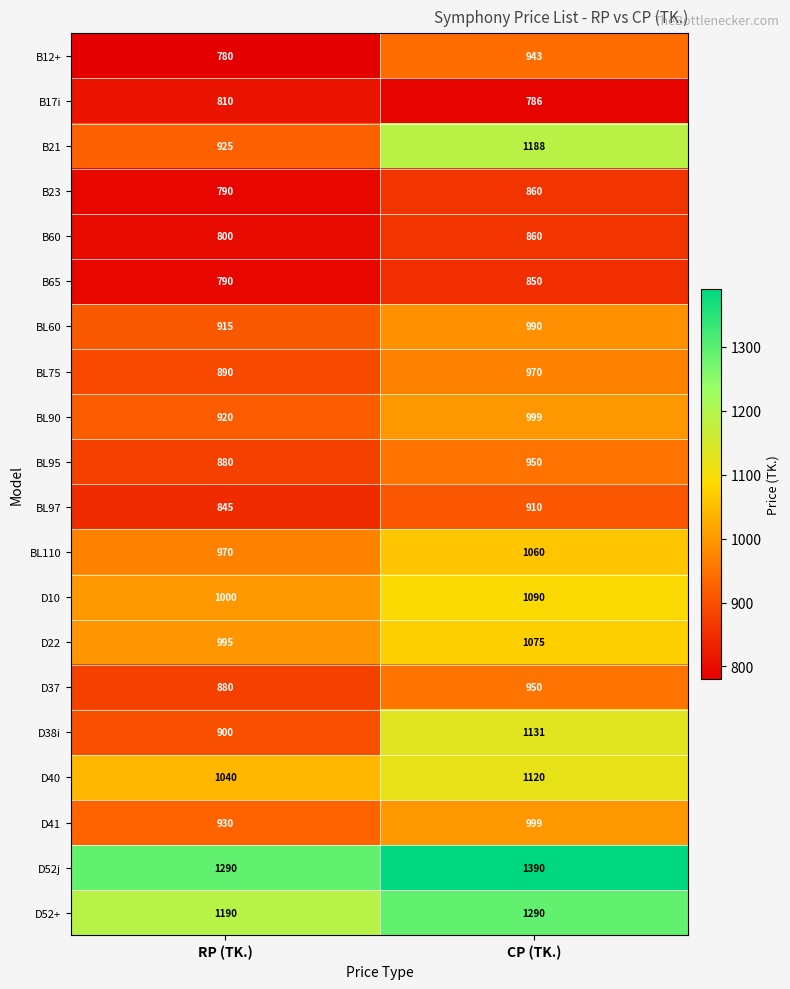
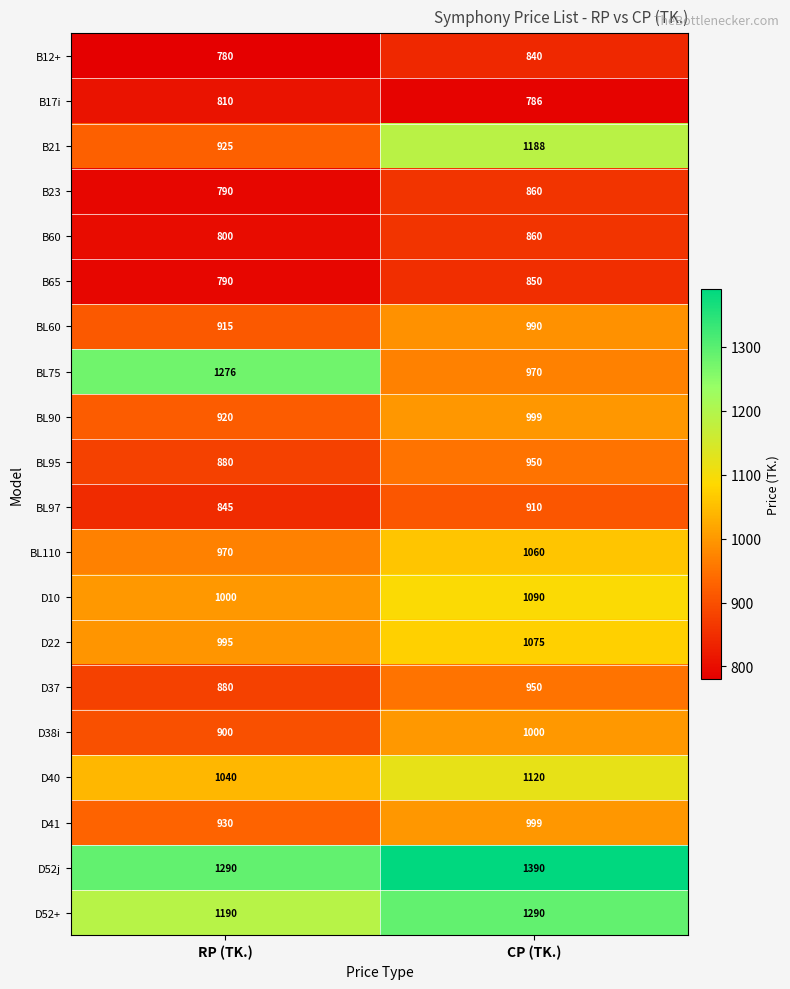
  {
    "B12+": {
      "RP (TK.)": 780,
-     "CP (TK.)": 943
+     "CP (TK.)": 840
    },
    "B17i": {
      "RP (TK.)": 810,
      "CP (TK.)": 786
    },
    "B21": {
      "RP (TK.)": 925,
      "CP (TK.)": 1188
    },
    "B23": {
      "RP (TK.)": 790,
      "CP (TK.)": 860
    },
    "B60": {
      "RP (TK.)": 800,
      "CP (TK.)": 860
    },
    "B65": {
      "RP (TK.)": 790,
      "CP (TK.)": 850
    },
    "BL60": {
      "RP (TK.)": 915,
      "CP (TK.)": 990
    },
    "BL75": {
-     "RP (TK.)": 890,
+     "RP (TK.)": 1276,
      "CP (TK.)": 970
    },
    "BL90": {
      "RP (TK.)": 920,
      "CP (TK.)": 999
    },
    "BL95": {
      "RP (TK.)": 880,
      "CP (TK.)": 950
    },
    "BL97": {
      "RP (TK.)": 845,
      "CP (TK.)": 910
    },
    "BL110": {
      "RP (TK.)": 970,
      "CP (TK.)": 1060
    },
    "D10": {
      "RP (TK.)": 1000,
      "CP (TK.)": 1090
    },
    "D22": {
      "RP (TK.)": 995,
      "CP (TK.)": 1075
    },
    "D37": {
      "RP (TK.)": 880,
      "CP (TK.)": 950
    },
    "D38i": {
      "RP (TK.)": 900,
-     "CP (TK.)": 1131
+     "CP (TK.)": 1000
    },
    "D40": {
      "RP (TK.)": 1040,
      "CP (TK.)": 1120
    },
    "D41": {
      "RP (TK.)": 930,
      "CP (TK.)": 999
    },
    "D52j": {
      "RP (TK.)": 1290,
      "CP (TK.)": 1390
    },
    "D52+": {
      "RP (TK.)": 1190,
      "CP (TK.)": 1290
    }
  }
